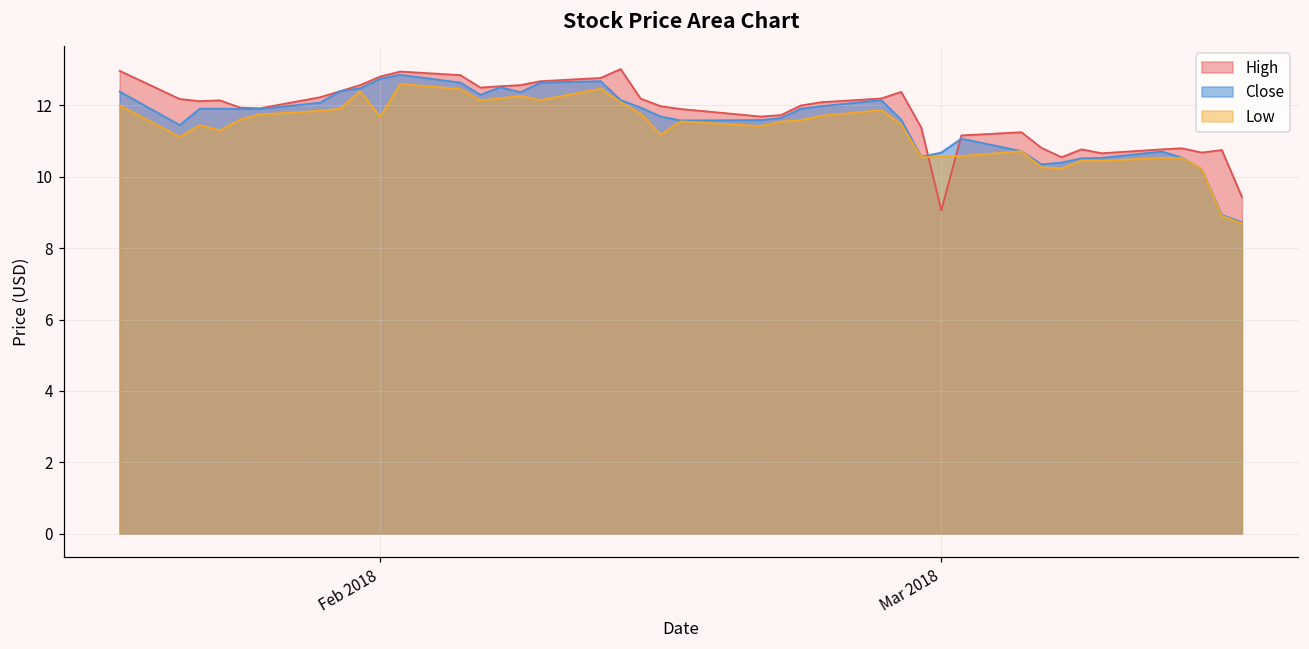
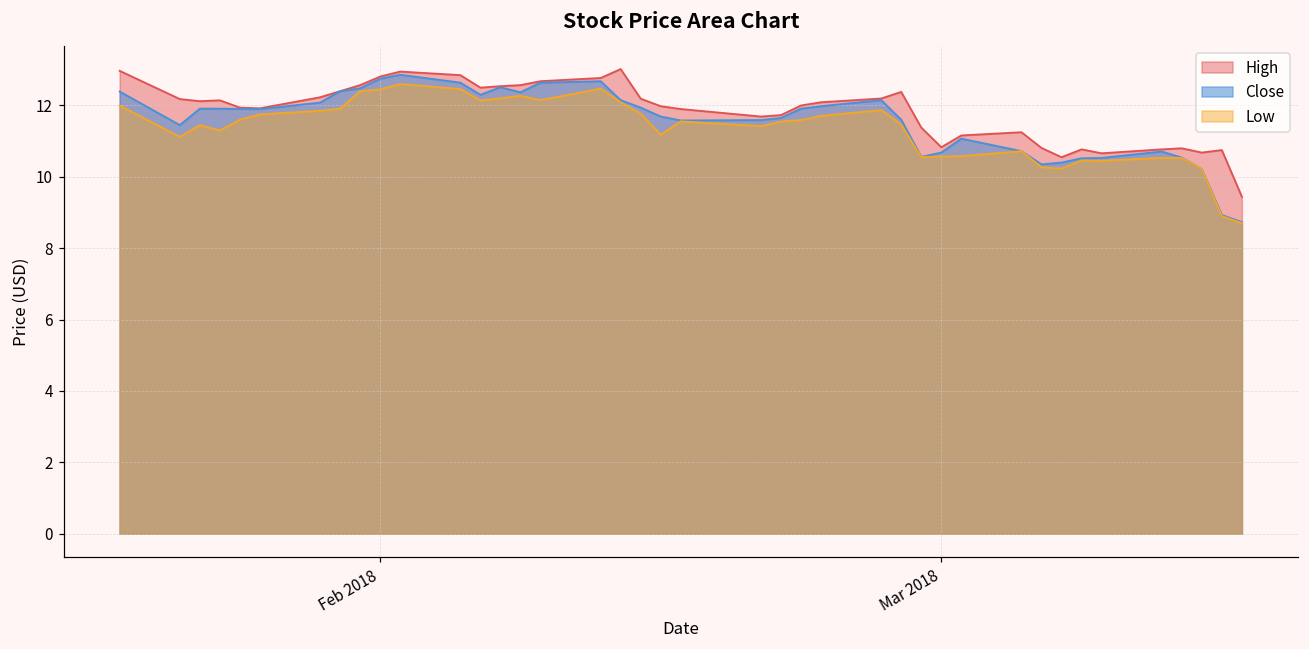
  {
    "High": {
-     "Mar 2018": 9.1
+     "Mar 2018": 10.8
    },
    "Close": {
      "Mar 2018": 10.7
    },
    "Low": {
-     "Feb 2018": 11.7,
+     "Feb 2018": 12.5,
      "Mar 2018": 10.6
    }
  }
